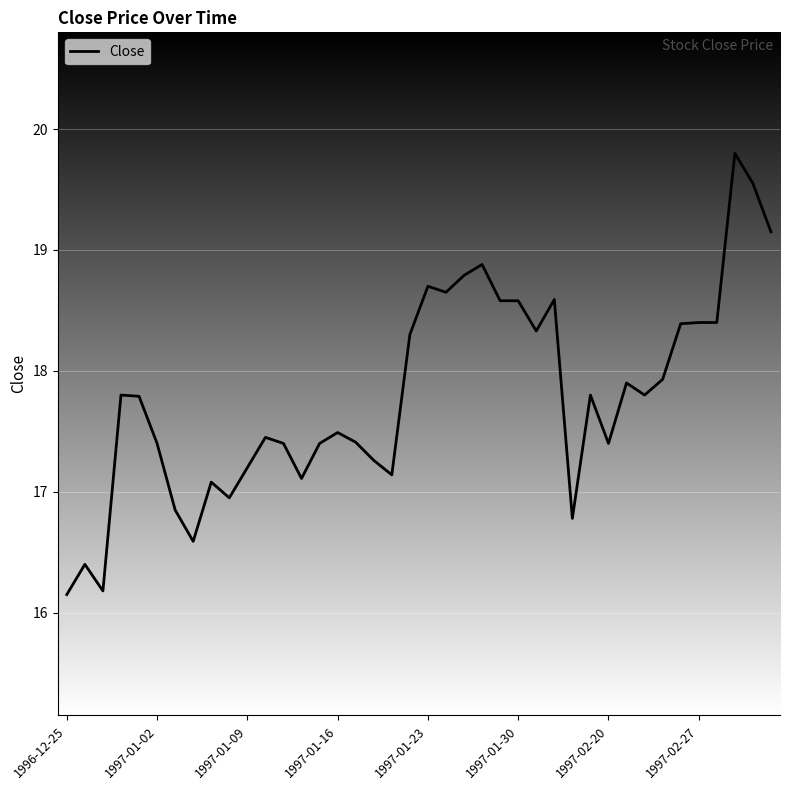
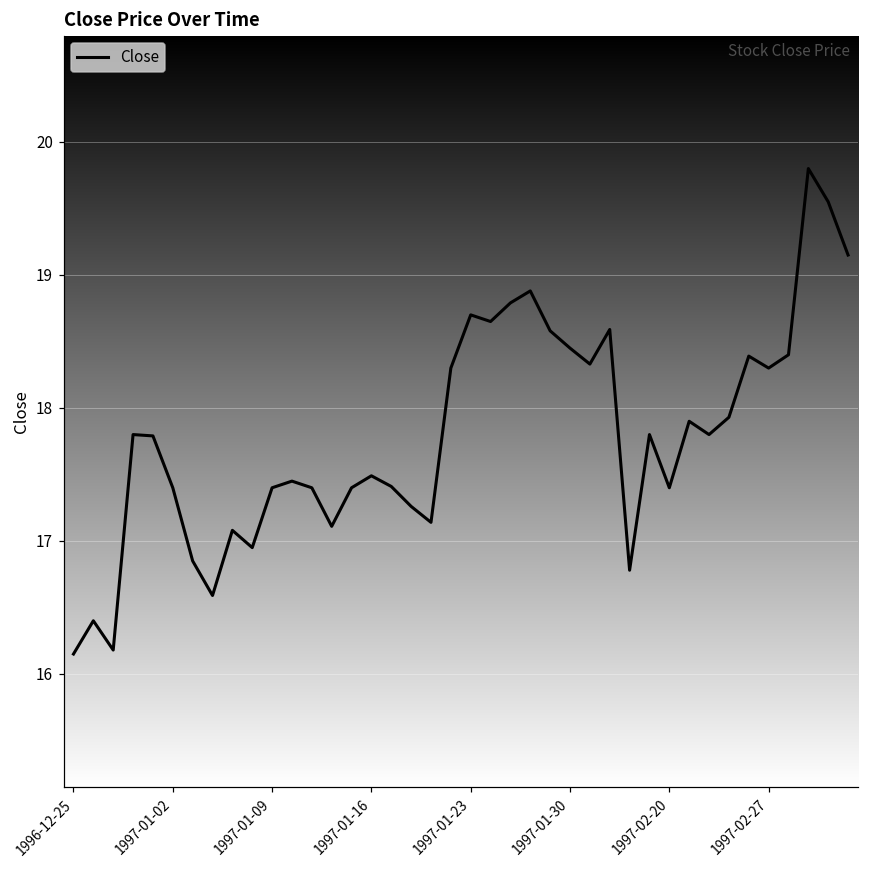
  {
    "1996-12-25": 16.15,
    "1997-01-02": 17.40,
-   "1997-01-09": 17.2,
+   "1997-01-09": 17.4,
    "1997-01-16": 17.49,
    "1997-01-23": 18.70,
-   "1997-01-30": 18.58,
+   "1997-01-30": 18.45,
    "1997-02-20": 17.40,
-   "1997-02-27": 18.4
+   "1997-02-27": 18.3
  }
